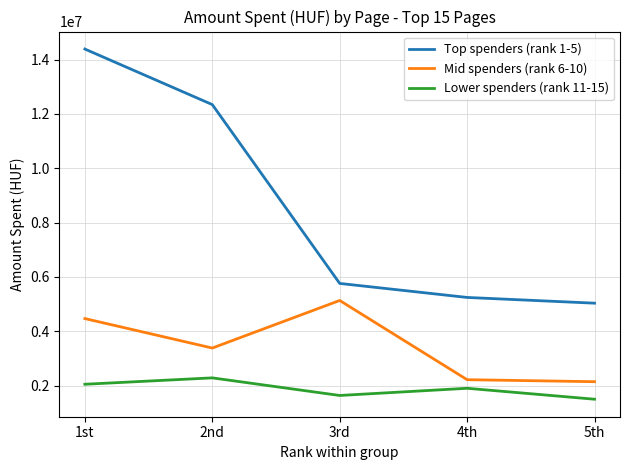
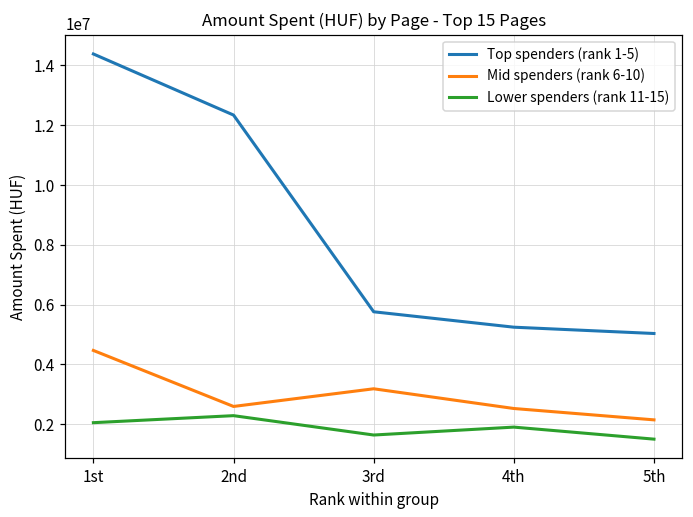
  {
    "Top spenders (rank 1-5)": {
      "1st": 14400000,
      "2nd": 12300000,
      "3rd": 5800000,
      "4th": 5200000,
      "5th": 5000000
    },
    "Mid spenders (rank 6-10)": {
      "1st": 4500000,
-     "2nd": 3400000,
-     "3rd": 5100000,
-     "4th": 2200000,
+     "2nd": 2600000,
+     "3rd": 3200000,
+     "4th": 2500000,
      "5th": 2100000
    },
    "Lower spenders (rank 11-15)": {
      "1st": 2000000,
      "2nd": 2300000,
      "3rd": 1600000,
      "4th": 1900000,
      "5th": 1500000
    }
  }
